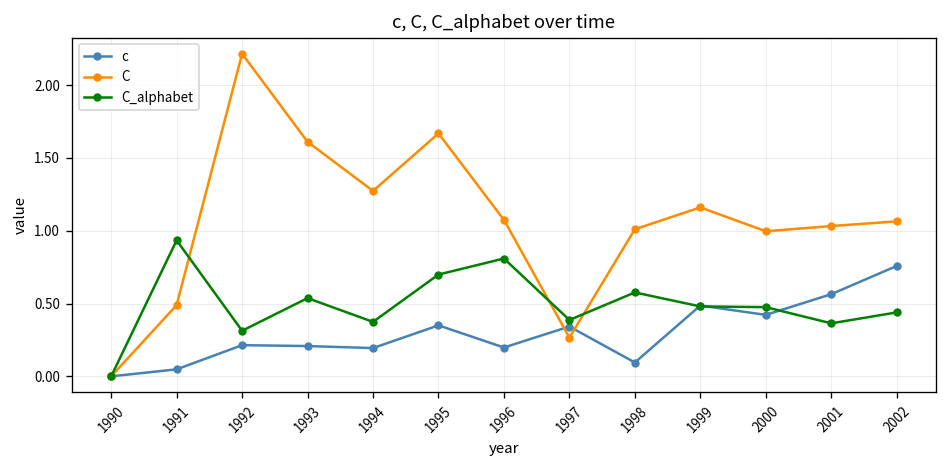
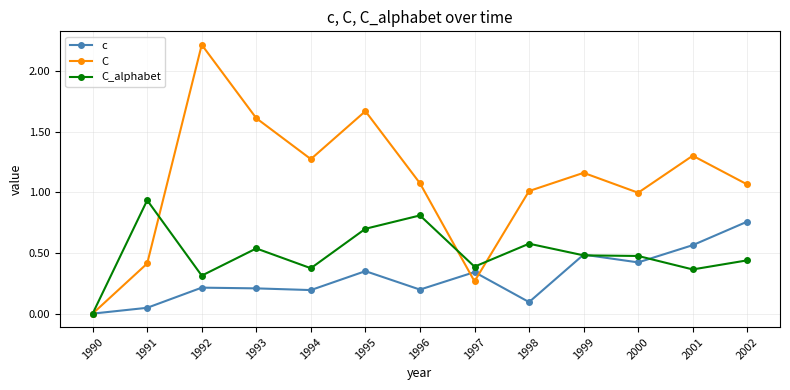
  {
    "c": {
      "1991": 0.05,
      "1992": 0.21,
      "1993": 0.21,
      "1994": 0.19,
      "1995": 0.35,
      "1996": 0.20,
      "1997": 0.34,
      "1998": 0.10,
      "2000": 0.42,
      "2001": 0.56,
      "2002": 0.76
    },
    "C": {
-     "1991": 0.49,
+     "1991": 0.41,
      "1992": 2.22,
      "1993": 1.61,
      "1994": 1.27,
      "1995": 1.67,
      "1996": 1.07,
      "1997": 0.27,
      "1998": 1.01,
      "1999": 1.16,
      "2000": 1.00,
-     "2001": 1.03,
+     "2001": 1.30,
      "2002": 1.06
    },
    "C_alphabet": {
      "1991": 0.93,
      "1992": 0.31,
      "1993": 0.54,
      "1994": 0.37,
      "1995": 0.70,
      "1996": 0.81,
      "1997": 0.39,
      "1998": 0.58,
      "2000": 0.48,
      "2001": 0.36,
      "2002": 0.44
    }
  }
